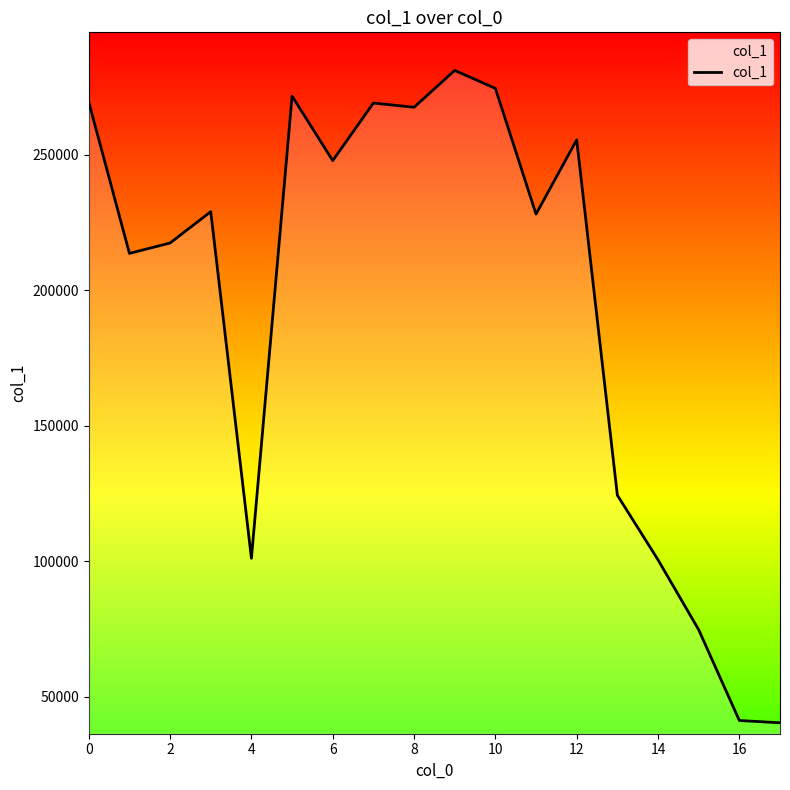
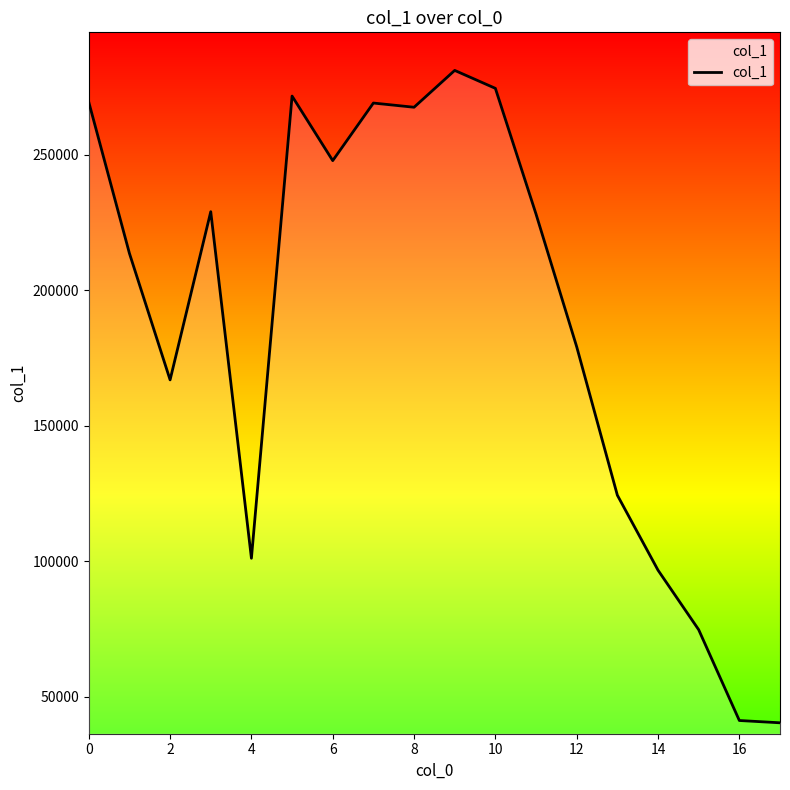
  {
    "0": 269000,
-   "2": 217000,
+   "2": 167000,
    "4": 101000,
    "6": 248000,
    "8": 268000,
    "10": 275000,
-   "12": 256000,
-   "14": 101000,
+   "12": 179000,
+   "14": 97000,
    "16": 41000
  }
